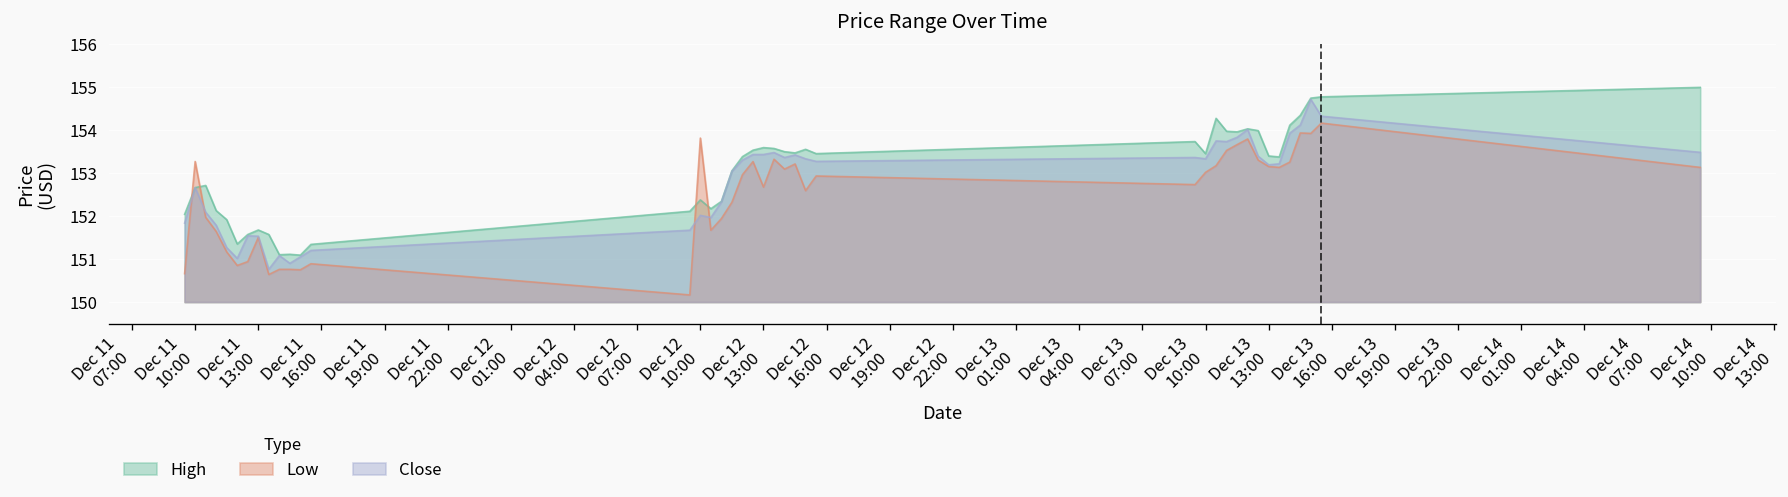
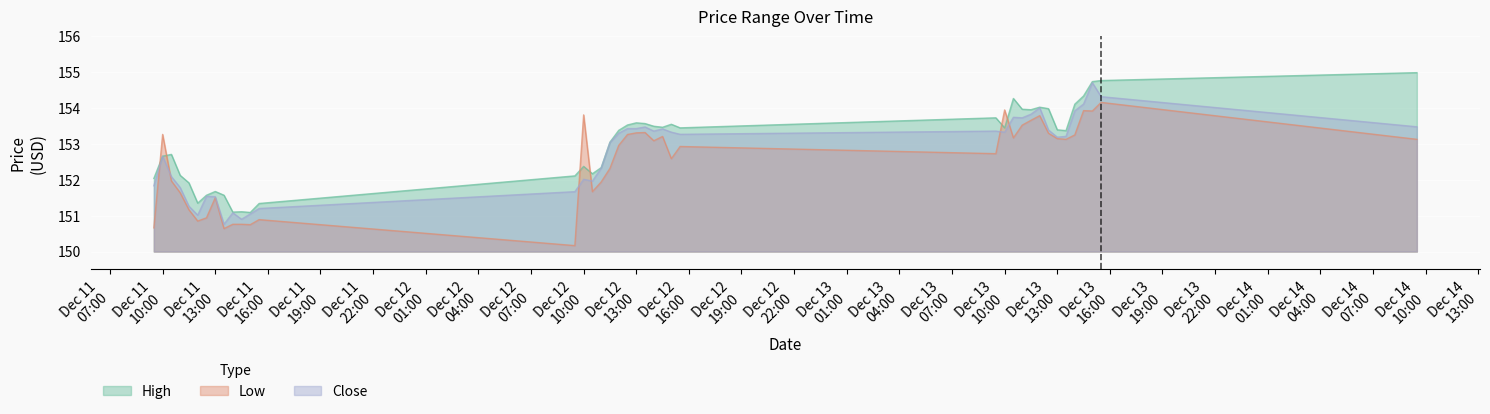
  {
    "Low": {
      "Dec 11 10:00": 153.3,
      "Dec 12 10:00": 153.8,
-     "Dec 12 13:00": 152.7,
-     "Dec 13 10:00": 153.0
+     "Dec 12 13:00": 153.3,
+     "Dec 13 10:00": 153.9
    }
  }
